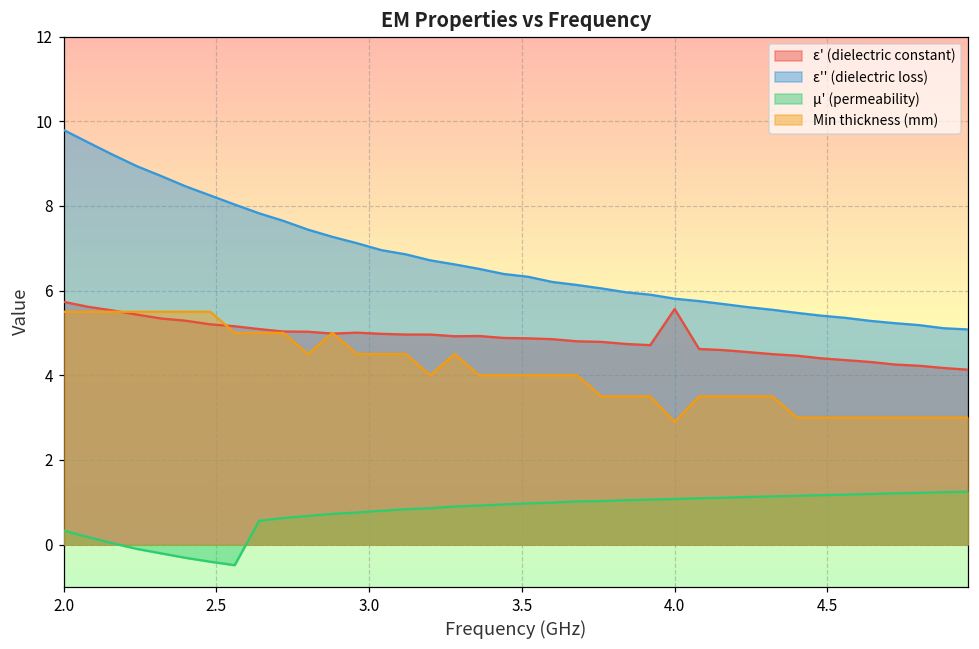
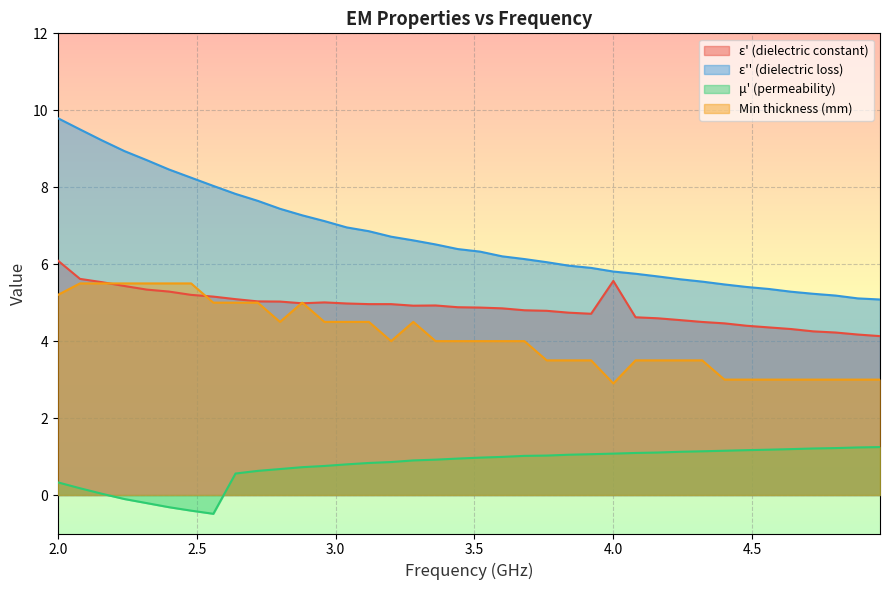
  {
    "ε' (dielectric constant)": {
-     "2.0": 5.7,
+     "2.0": 6.1,
      "4.0": 5.6
    },
    "ε'' (dielectric loss)": {
      "2.0": 9.8,
      "4.0": 5.8
    },
    "Min thickness (mm)": {
-     "2.0": 5.5,
+     "2.0": 5.2,
      "4.0": 2.9
    }
  }
